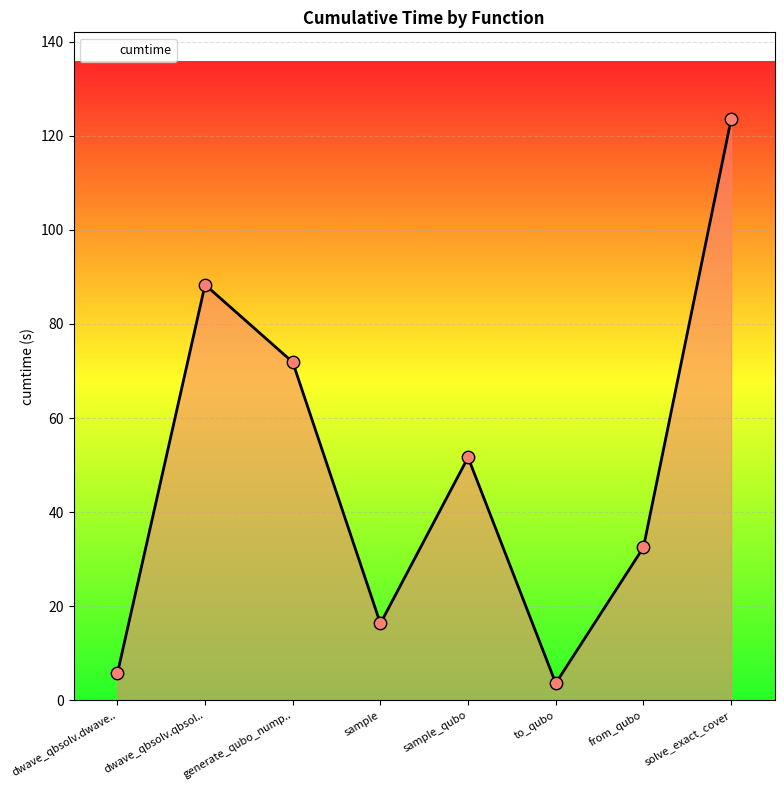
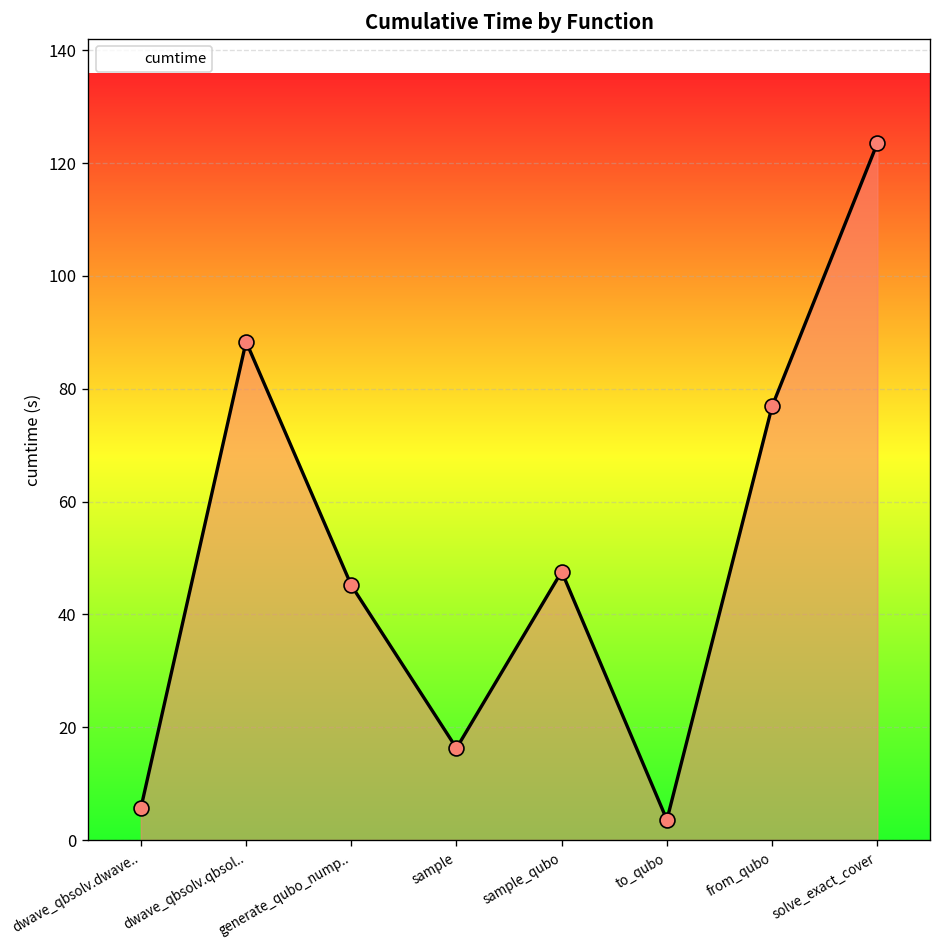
  {
    "dwave_qbsolv.dwave..": 6,
    "dwave_qbsolv.qbsol..": 88,
-   "generate_qubo_nump..": 72,
+   "generate_qubo_nump..": 45,
    "sample": 16,
-   "sample_qubo": 52,
+   "sample_qubo": 48,
    "to_qubo": 4,
-   "from_qubo": 32,
+   "from_qubo": 77,
    "solve_exact_cover": 124
  }
